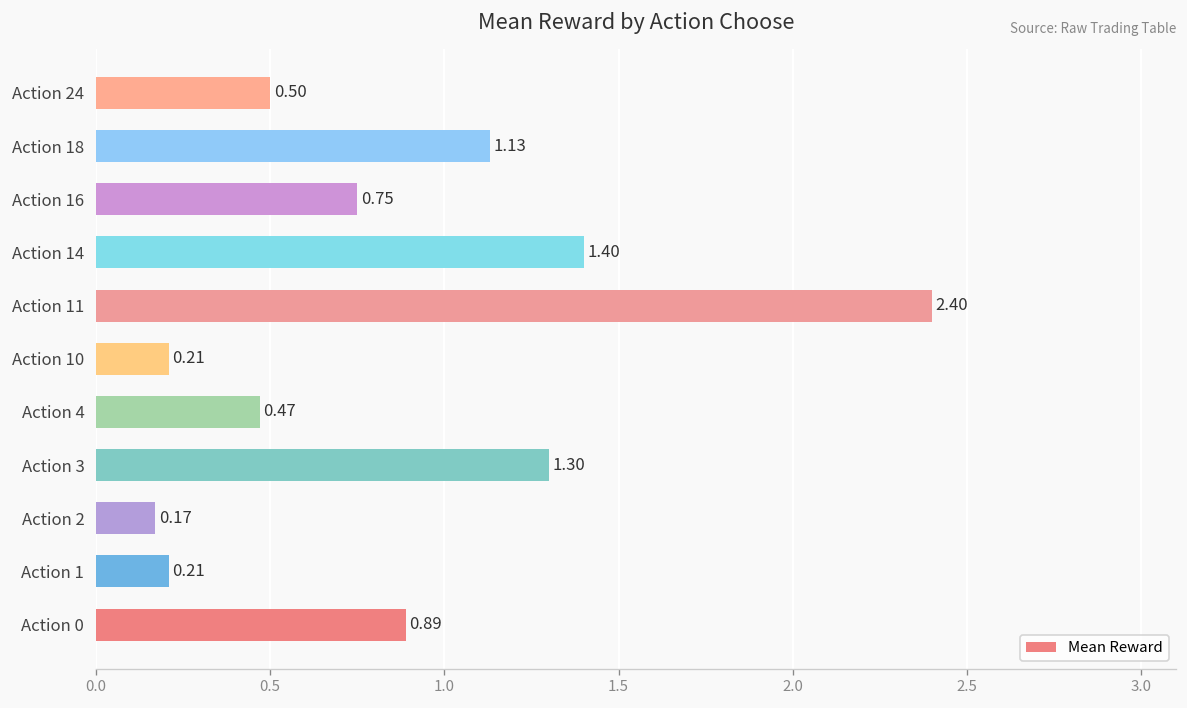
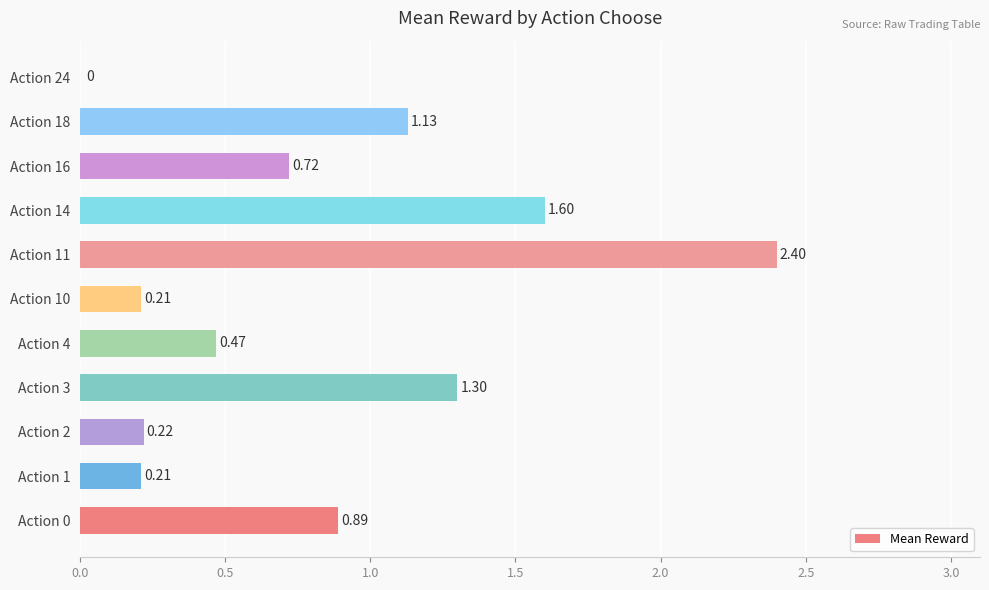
  {
-   "Action 24": 0.50,
+   "Action 24": 0,
    "Action 18": 1.13,
-   "Action 16": 0.75,
-   "Action 14": 1.40,
+   "Action 16": 0.72,
+   "Action 14": 1.60,
    "Action 11": 2.40,
    "Action 10": 0.21,
    "Action 4": 0.47,
    "Action 3": 1.30,
-   "Action 2": 0.17,
+   "Action 2": 0.22,
    "Action 1": 0.21,
    "Action 0": 0.89
  }
